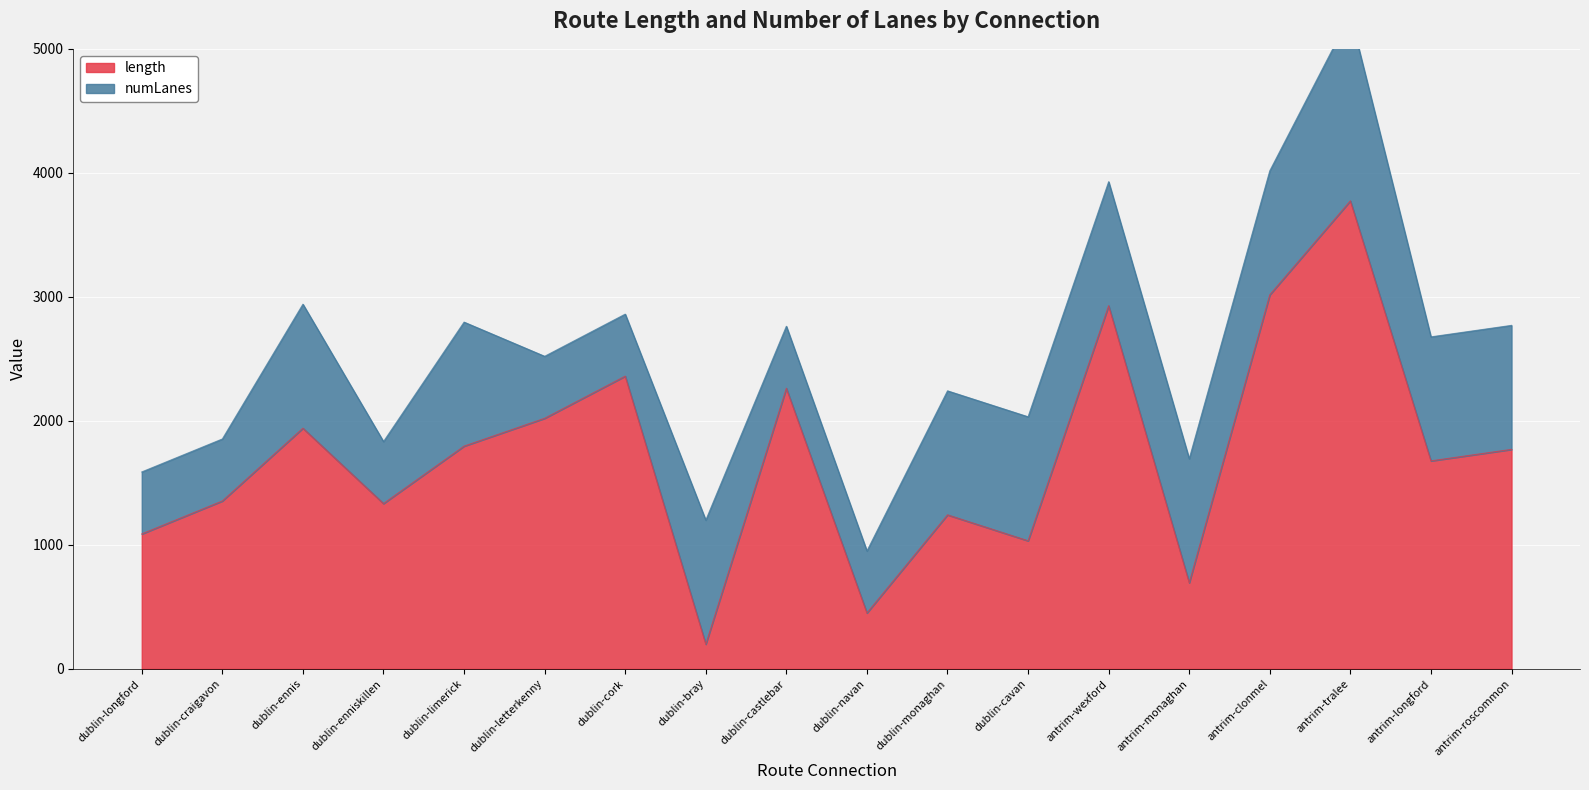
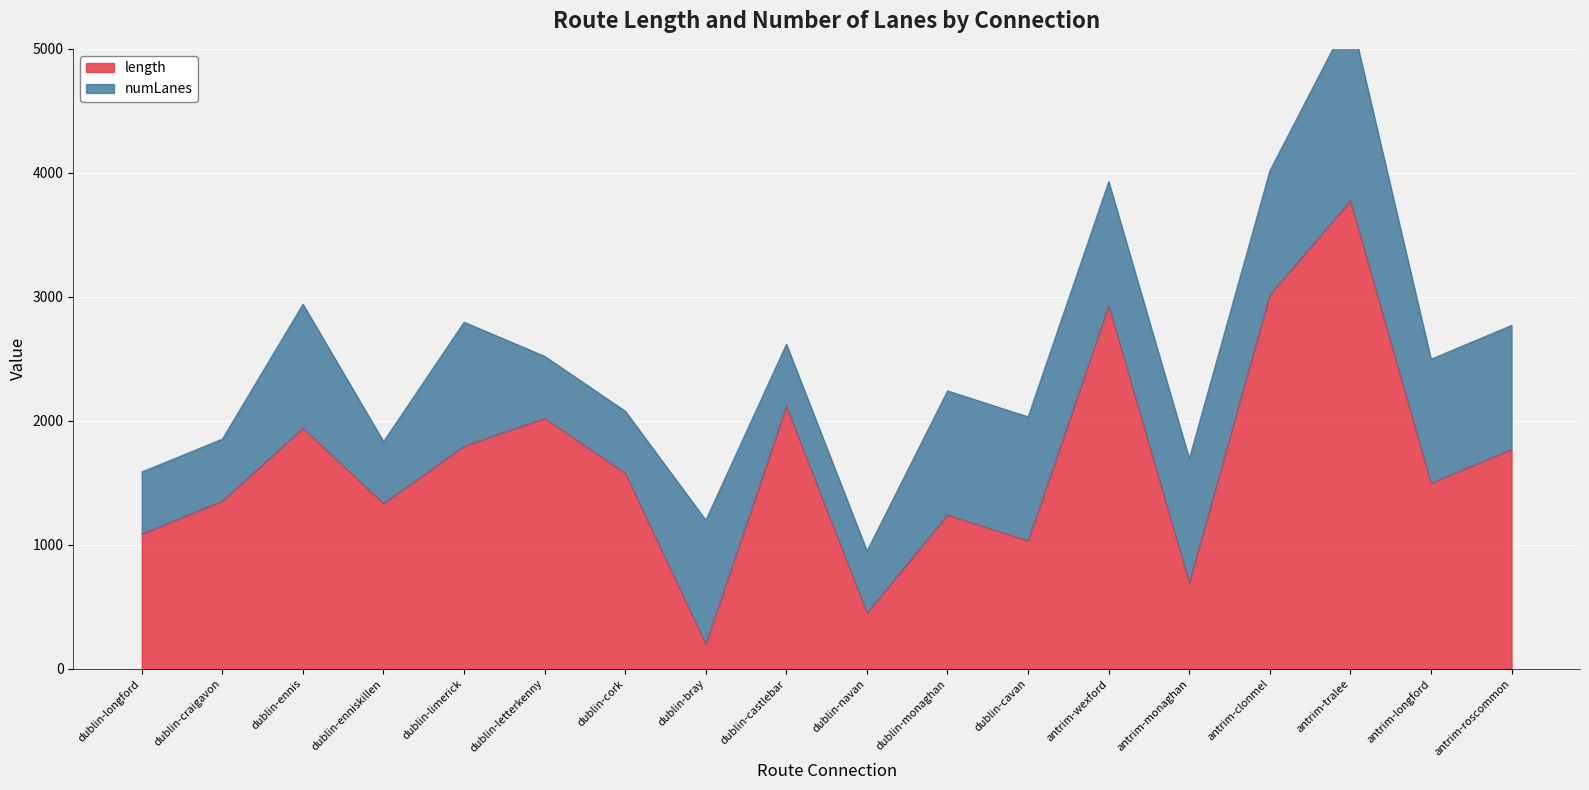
  {
    "length": {
      "dublin-longford": 1090,
      "dublin-craigavon": 1350,
      "dublin-ennis": 1940,
      "dublin-enniskillen": 1330,
      "dublin-limerick": 1800,
      "dublin-letterkenny": 2020,
-     "dublin-cork": 2360,
+     "dublin-cork": 1580,
      "dublin-bray": 200,
-     "dublin-castlebar": 2260,
+     "dublin-castlebar": 2120,
      "dublin-navan": 450,
      "dublin-monaghan": 1240,
      "dublin-cavan": 1030,
      "antrim-wexford": 2930,
      "antrim-monaghan": 690,
      "antrim-clonmel": 3020,
      "antrim-tralee": 3770,
-     "antrim-longford": 1680,
+     "antrim-longford": 1500,
      "antrim-roscommon": 1770
    },
    "numLanes": {
      "dublin-longford": 500,
      "dublin-craigavon": 500,
      "dublin-ennis": 1000,
      "dublin-enniskillen": 500,
      "dublin-limerick": 1000,
      "dublin-letterkenny": 500,
      "dublin-cork": 500,
      "dublin-bray": 1000,
      "dublin-castlebar": 500,
      "dublin-navan": 500,
      "dublin-monaghan": 1000,
      "dublin-cavan": 1000,
      "antrim-wexford": 1000,
      "antrim-monaghan": 1000,
      "antrim-clonmel": 1000,
      "antrim-longford": 1000,
      "antrim-roscommon": 1000
    }
  }
